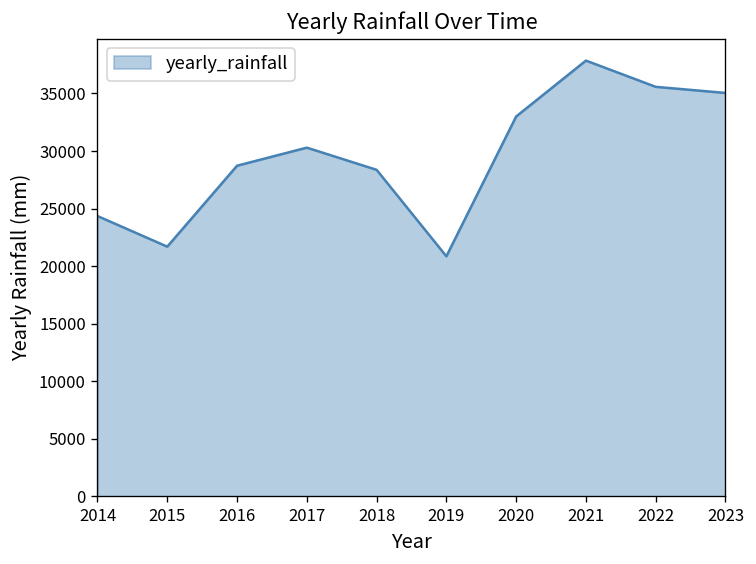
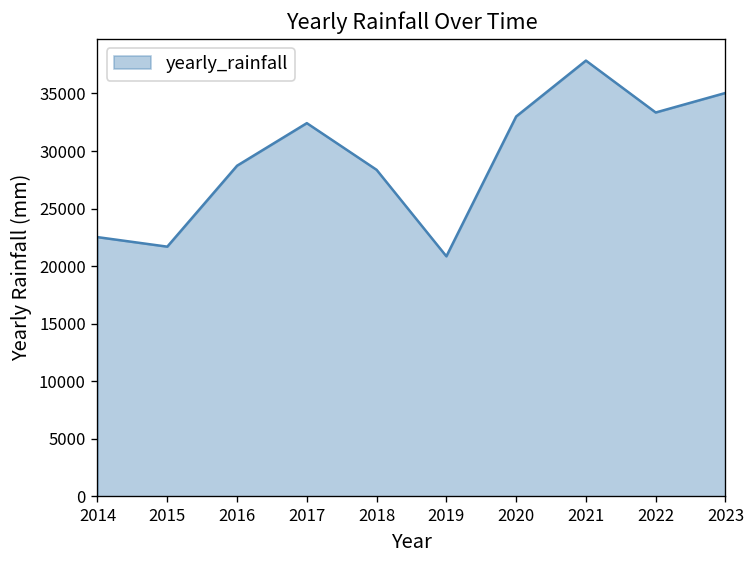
  {
-   "2014": 24000,
+   "2014": 23000,
    "2015": 22000,
    "2016": 29000,
-   "2017": 30000,
+   "2017": 32000,
    "2018": 28000,
    "2019": 21000,
    "2020": 33000,
    "2021": 38000,
-   "2022": 36000,
+   "2022": 33000,
    "2023": 35000
  }
